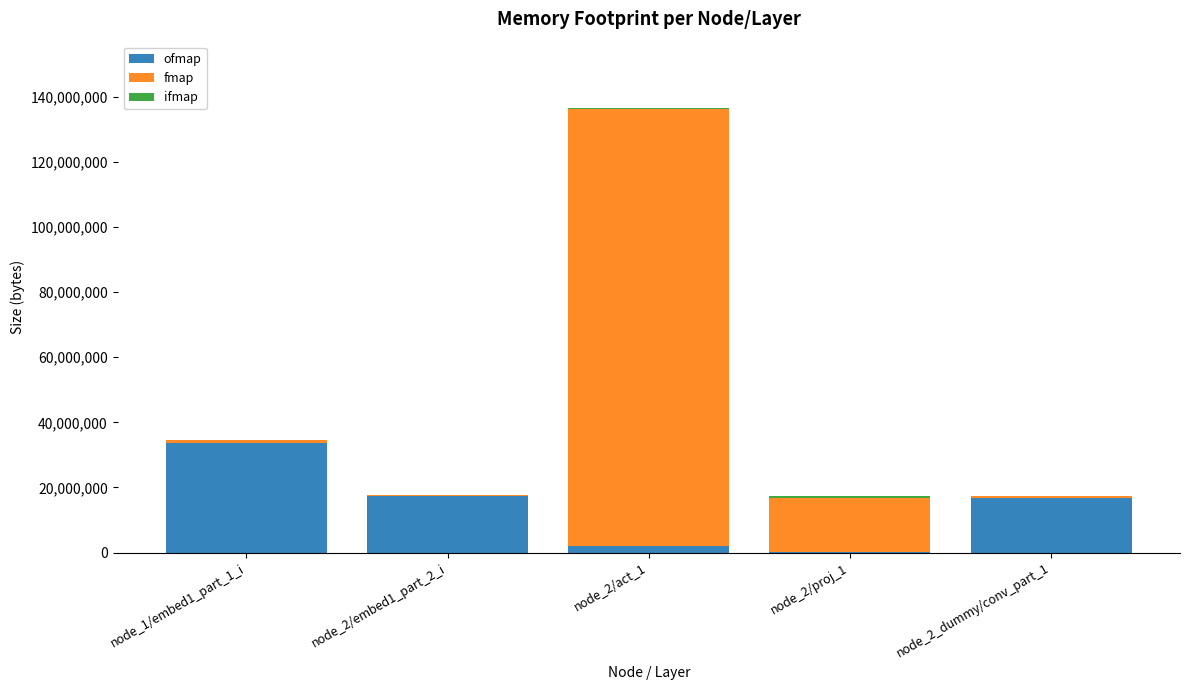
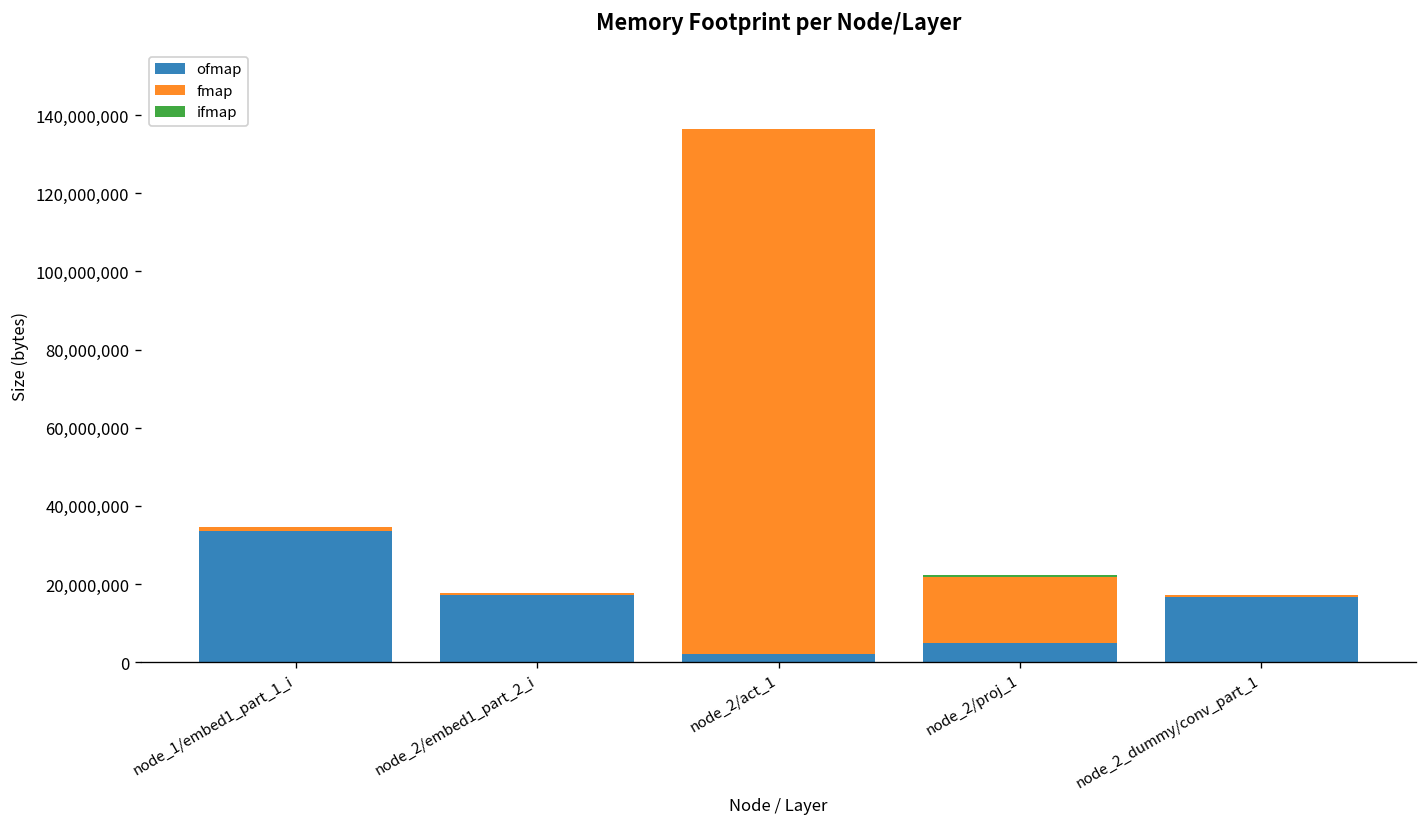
  {
    "ofmap": {
      "node_1/embed1_part_1_i": "34,000,000",
      "node_2/embed1_part_2_i": "17,000,000",
      "node_2/act_1": "2,000,000",
-     "node_2/proj_1": "0",
+     "node_2/proj_1": "5,000,000",
      "node_2_dummy/conv_part_1": "17,000,000"
    },
    "fmap": {
      "node_1/embed1_part_1_i": "1,000,000",
      "node_2/act_1": "134,000,000",
      "node_2/proj_1": "17,000,000"
    }
  }
